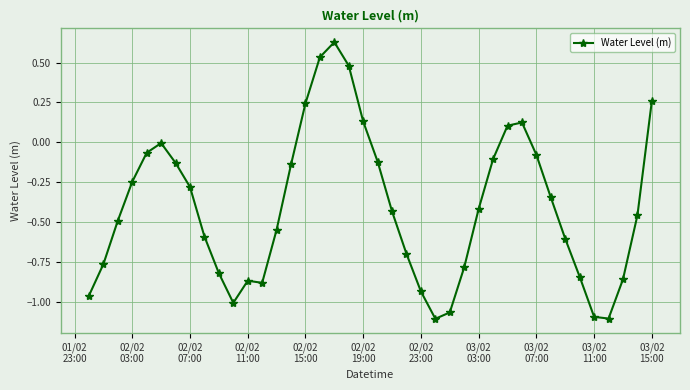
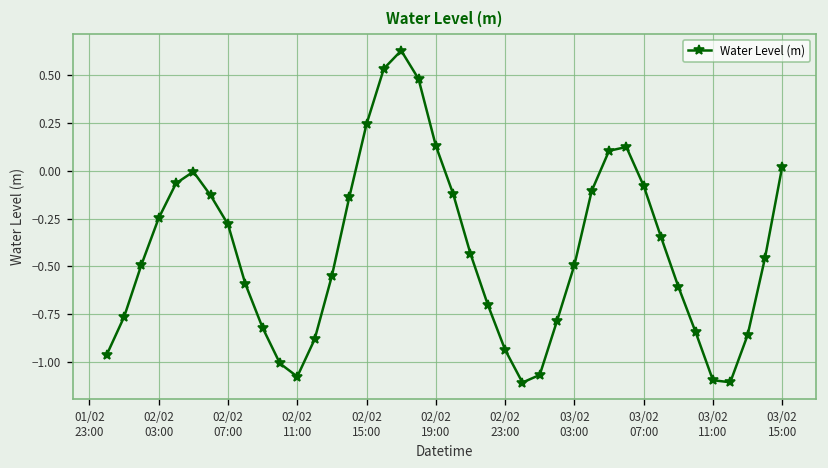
  {
    "02/02 03:00": -0.25,
    "02/02 07:00": -0.28,
-   "02/02 11:00": -0.87,
+   "02/02 11:00": -1.08,
    "02/02 15:00": 0.24,
    "02/02 19:00": 0.13,
    "02/02 23:00": -0.94,
-   "03/02 03:00": -0.42,
+   "03/02 03:00": -0.49,
    "03/02 07:00": -0.08,
    "03/02 11:00": -1.10,
-   "03/02 15:00": 0.26
+   "03/02 15:00": 0.02
  }
